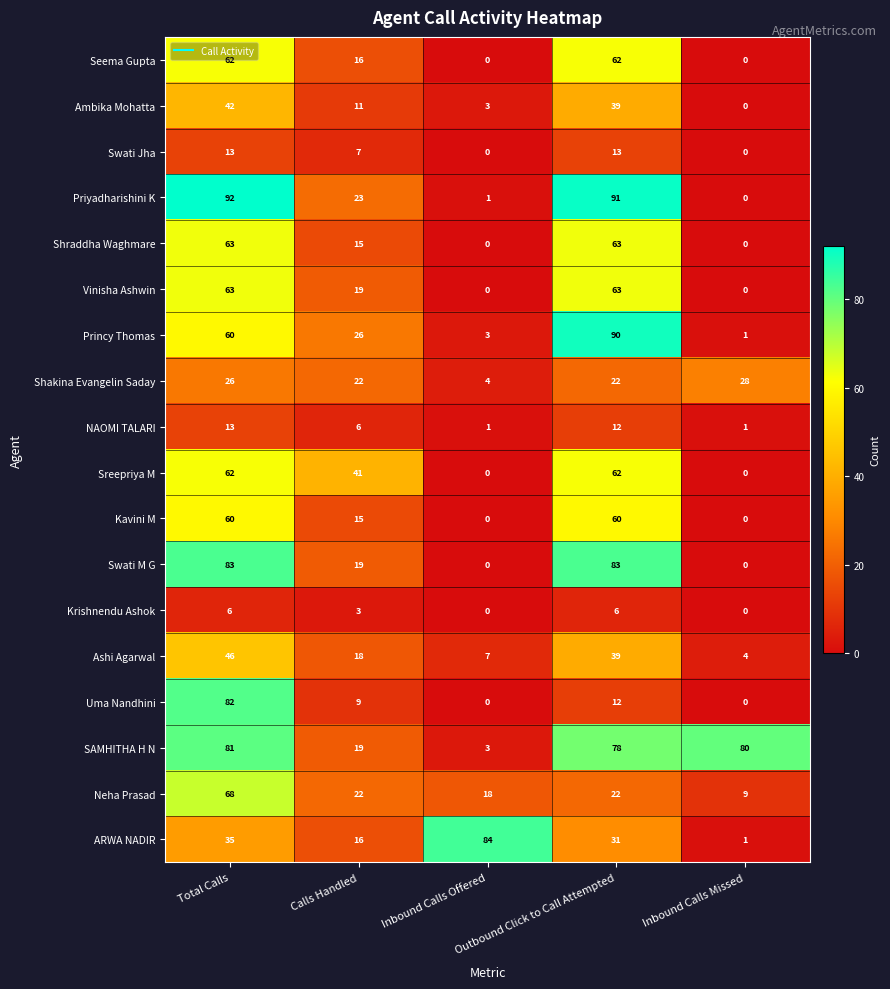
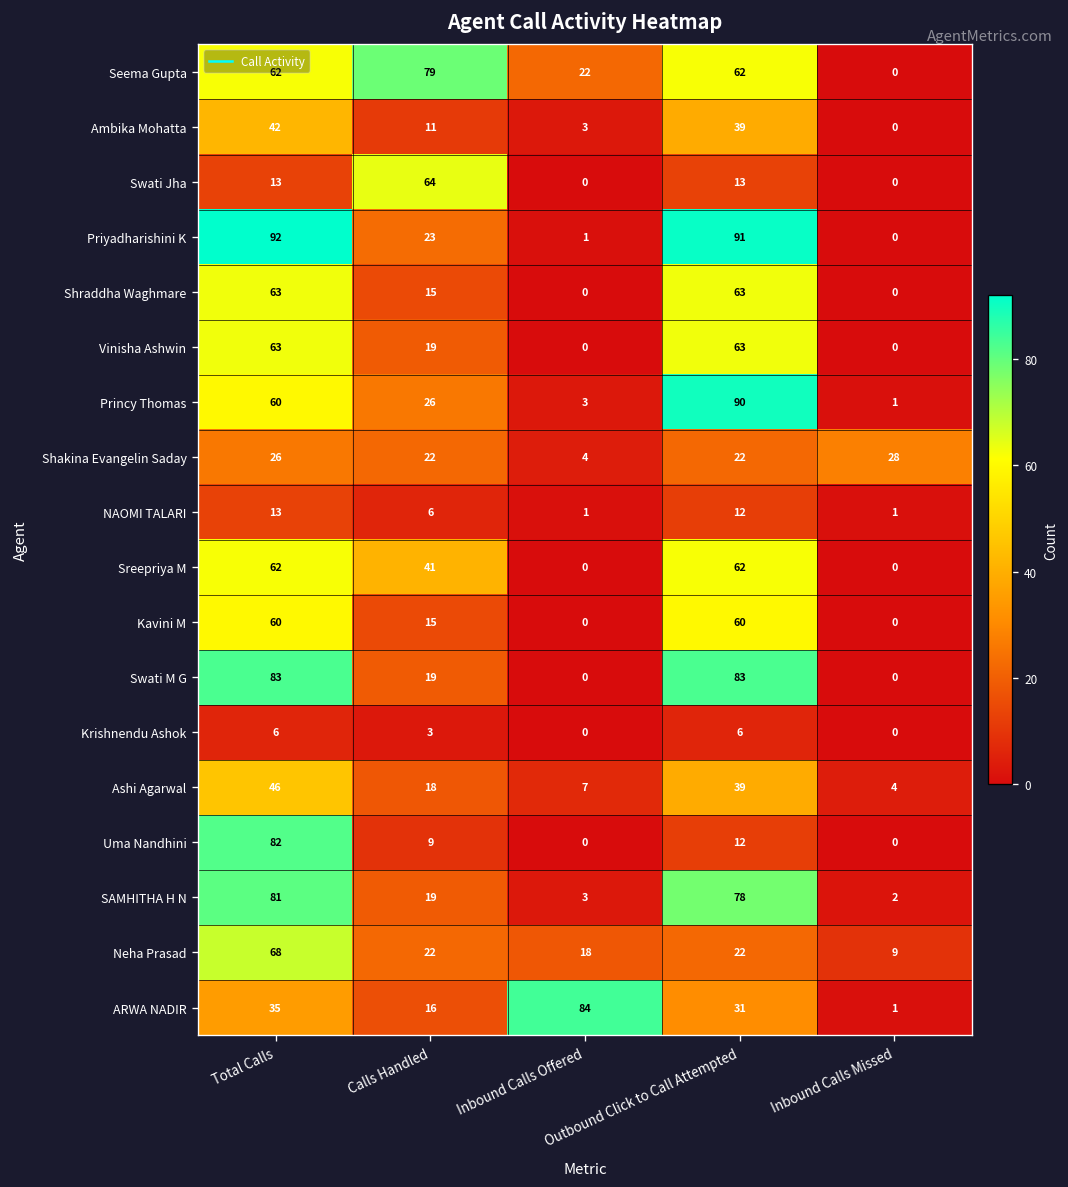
  {
    "Seema Gupta": {
-     "Calls Handled": 16,
-     "Inbound Calls Offered": 0,
+     "Calls Handled": 79,
+     "Inbound Calls Offered": 22,
      "Outbound Click to Call Attempted": 62,
      "Inbound Calls Missed": 0
    },
    "Ambika Mohatta": {
      "Total Calls": 42,
      "Calls Handled": 11,
      "Inbound Calls Offered": 3,
      "Outbound Click to Call Attempted": 39,
      "Inbound Calls Missed": 0
    },
    "Swati Jha": {
      "Total Calls": 13,
-     "Calls Handled": 7,
+     "Calls Handled": 64,
      "Inbound Calls Offered": 0,
      "Outbound Click to Call Attempted": 13,
      "Inbound Calls Missed": 0
    },
    "Priyadharishini K": {
      "Total Calls": 92,
      "Calls Handled": 23,
      "Inbound Calls Offered": 1,
      "Outbound Click to Call Attempted": 91,
      "Inbound Calls Missed": 0
    },
    "Shraddha Waghmare": {
      "Total Calls": 63,
      "Calls Handled": 15,
      "Inbound Calls Offered": 0,
      "Outbound Click to Call Attempted": 63,
      "Inbound Calls Missed": 0
    },
    "Vinisha Ashwin": {
      "Total Calls": 63,
      "Calls Handled": 19,
      "Inbound Calls Offered": 0,
      "Outbound Click to Call Attempted": 63,
      "Inbound Calls Missed": 0
    },
    "Princy Thomas": {
      "Total Calls": 60,
      "Calls Handled": 26,
      "Inbound Calls Offered": 3,
      "Outbound Click to Call Attempted": 90,
      "Inbound Calls Missed": 1
    },
    "Shakina Evangelin Saday": {
      "Total Calls": 26,
      "Calls Handled": 22,
      "Inbound Calls Offered": 4,
      "Outbound Click to Call Attempted": 22,
      "Inbound Calls Missed": 28
    },
    "NAOMI TALARI": {
      "Total Calls": 13,
      "Calls Handled": 6,
      "Inbound Calls Offered": 1,
      "Outbound Click to Call Attempted": 12,
      "Inbound Calls Missed": 1
    },
    "Sreepriya M": {
      "Total Calls": 62,
      "Calls Handled": 41,
      "Inbound Calls Offered": 0,
      "Outbound Click to Call Attempted": 62,
      "Inbound Calls Missed": 0
    },
    "Kavini M": {
      "Total Calls": 60,
      "Calls Handled": 15,
      "Inbound Calls Offered": 0,
      "Outbound Click to Call Attempted": 60,
      "Inbound Calls Missed": 0
    },
    "Swati M G": {
      "Total Calls": 83,
      "Calls Handled": 19,
      "Inbound Calls Offered": 0,
      "Outbound Click to Call Attempted": 83,
      "Inbound Calls Missed": 0
    },
    "Krishnendu Ashok": {
      "Total Calls": 6,
      "Calls Handled": 3,
      "Inbound Calls Offered": 0,
      "Outbound Click to Call Attempted": 6,
      "Inbound Calls Missed": 0
    },
    "Ashi Agarwal": {
      "Total Calls": 46,
      "Calls Handled": 18,
      "Inbound Calls Offered": 7,
      "Outbound Click to Call Attempted": 39,
      "Inbound Calls Missed": 4
    },
    "Uma Nandhini": {
      "Total Calls": 82,
      "Calls Handled": 9,
      "Inbound Calls Offered": 0,
      "Outbound Click to Call Attempted": 12,
      "Inbound Calls Missed": 0
    },
    "SAMHITHA H N": {
      "Total Calls": 81,
      "Calls Handled": 19,
      "Inbound Calls Offered": 3,
      "Outbound Click to Call Attempted": 78,
-     "Inbound Calls Missed": 80
+     "Inbound Calls Missed": 2
    },
    "Neha Prasad": {
      "Total Calls": 68,
      "Calls Handled": 22,
      "Inbound Calls Offered": 18,
      "Outbound Click to Call Attempted": 22,
      "Inbound Calls Missed": 9
    },
    "ARWA NADIR": {
      "Total Calls": 35,
      "Calls Handled": 16,
      "Inbound Calls Offered": 84,
      "Outbound Click to Call Attempted": 31,
      "Inbound Calls Missed": 1
    }
  }
